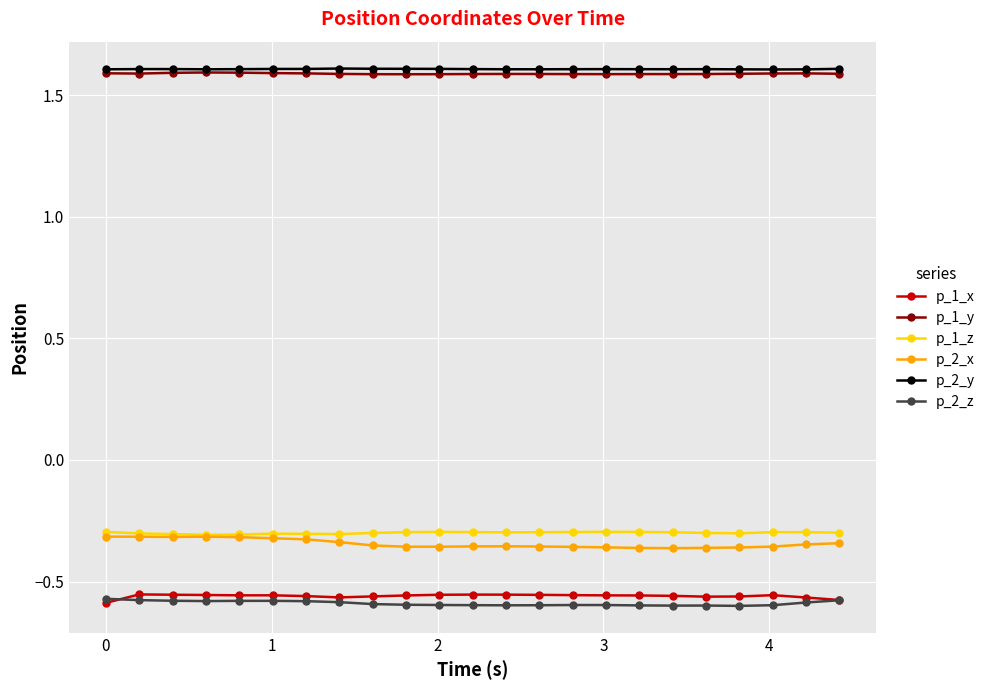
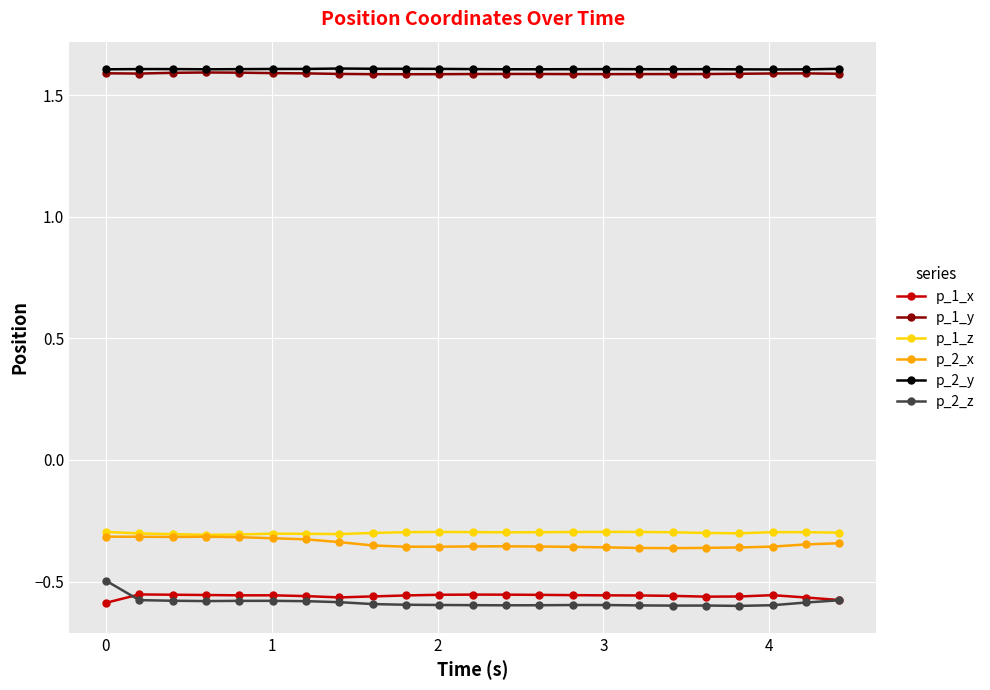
  {
    "p_1_x": {
      "0": -0.59
    },
    "p_1_y": {
      "0": 1.59
    },
    "p_2_y": {
      "0": 1.61
    },
    "p_2_z": {
-     "0": -0.57
+     "0": -0.50
    }
  }
